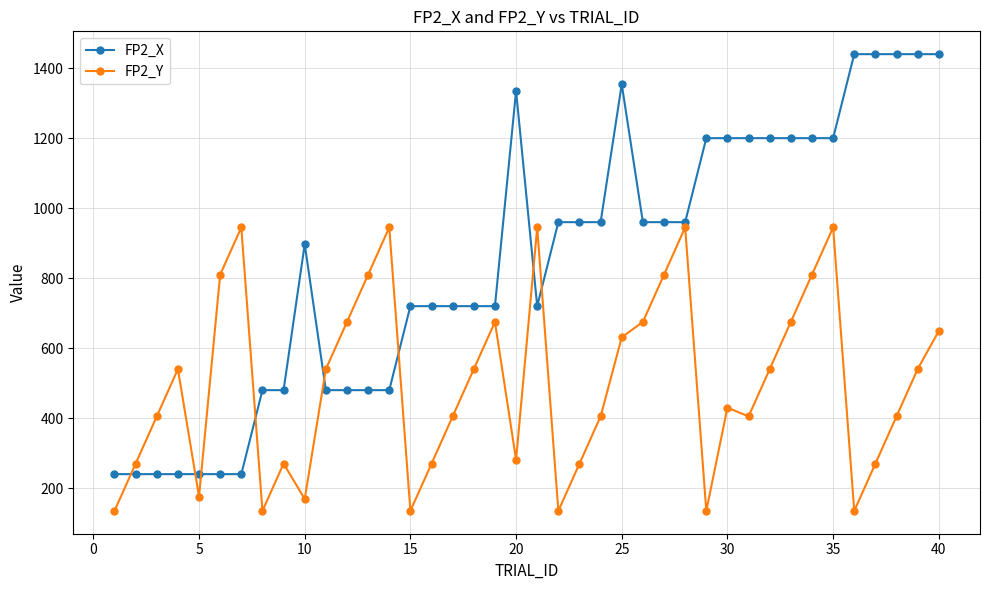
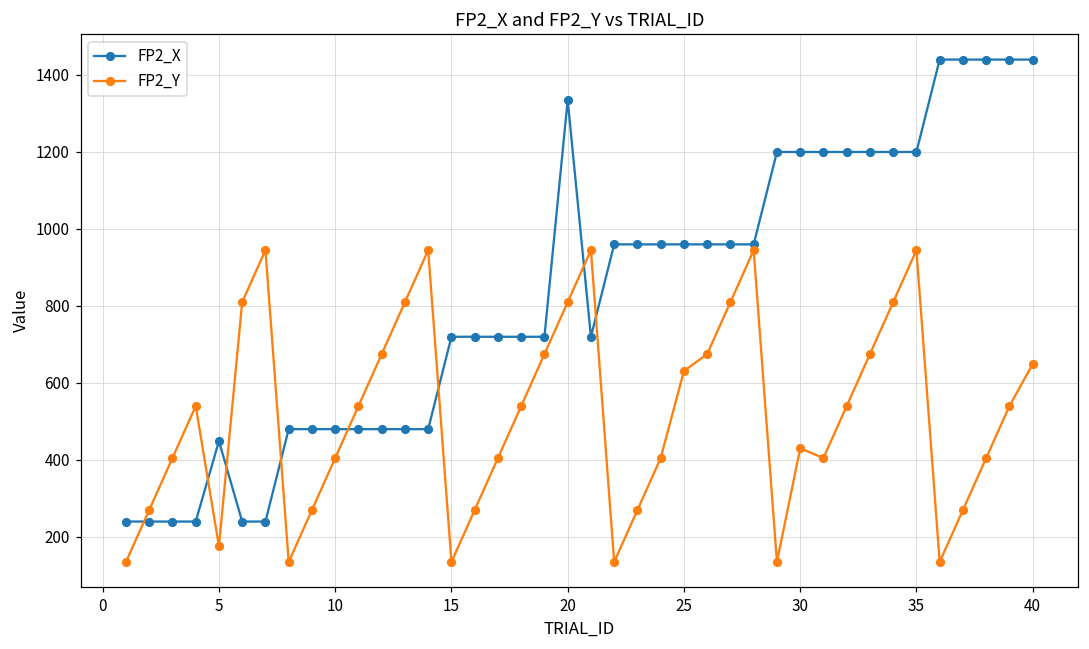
  {
    "FP2_X": {
-     "5": 240,
-     "10": 900,
+     "5": 450,
+     "10": 480,
      "15": 720,
      "20": 1340,
-     "25": 1350,
+     "25": 960,
      "30": 1200,
      "35": 1200,
      "40": 1440
    },
    "FP2_Y": {
      "5": 180,
-     "10": 170,
+     "10": 410,
      "15": 140,
-     "20": 280,
+     "20": 810,
      "25": 630,
      "30": 430,
      "35": 950,
      "40": 650
    }
  }
